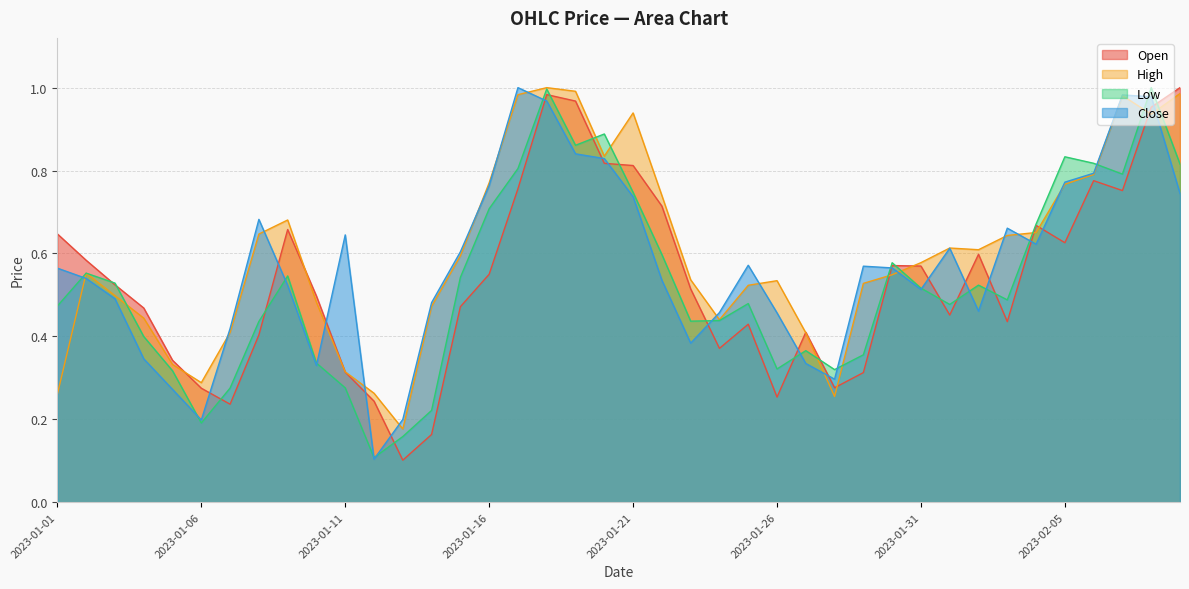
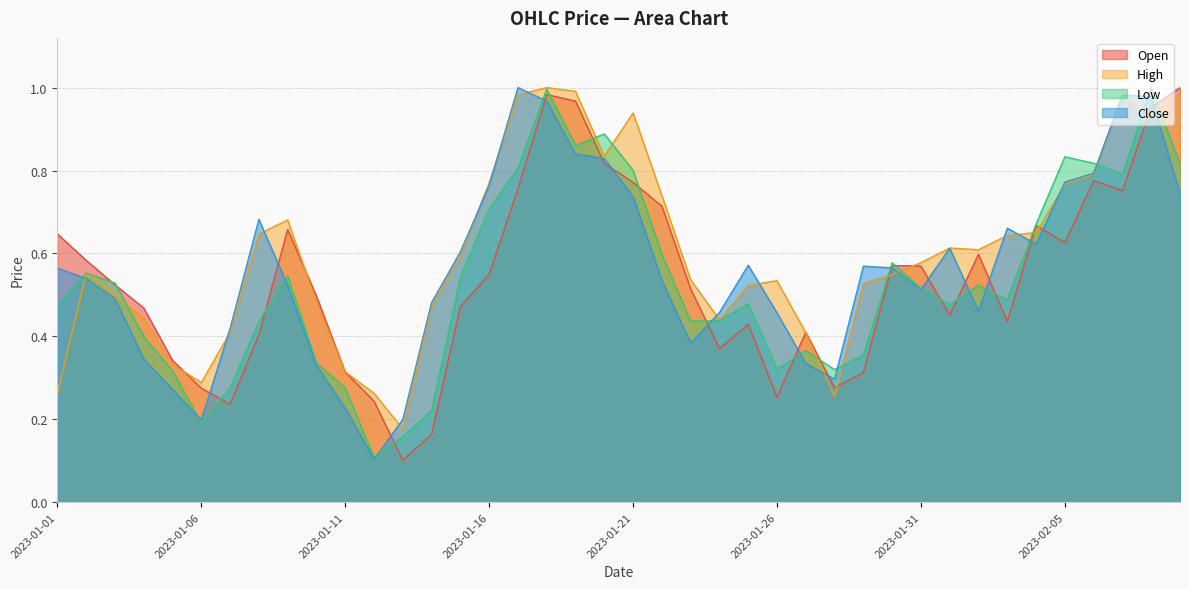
  {
    "Open": {
      "2023-01-01": 0.65,
      "2023-01-06": 0.27,
      "2023-01-16": 0.55,
-     "2023-01-21": 0.81,
+     "2023-01-21": 0.77,
      "2023-01-26": 0.25,
      "2023-01-31": 0.57,
      "2023-02-05": 0.63
    },
    "High": {
      "2023-01-01": 0.26,
      "2023-01-06": 0.29,
      "2023-01-16": 0.77,
      "2023-01-21": 0.94,
      "2023-01-26": 0.53,
      "2023-01-31": 0.58
    },
    "Low": {
      "2023-01-01": 0.47,
      "2023-01-06": 0.19,
      "2023-01-11": 0.28,
      "2023-01-16": 0.71,
-     "2023-01-21": 0.75,
+     "2023-01-21": 0.80,
      "2023-01-26": 0.32,
      "2023-02-05": 0.83
    },
    "Close": {
      "2023-01-01": 0.56,
      "2023-01-06": 0.20,
-     "2023-01-11": 0.64,
+     "2023-01-11": 0.23,
      "2023-01-16": 0.76,
      "2023-01-21": 0.74,
      "2023-01-26": 0.46
    }
  }
